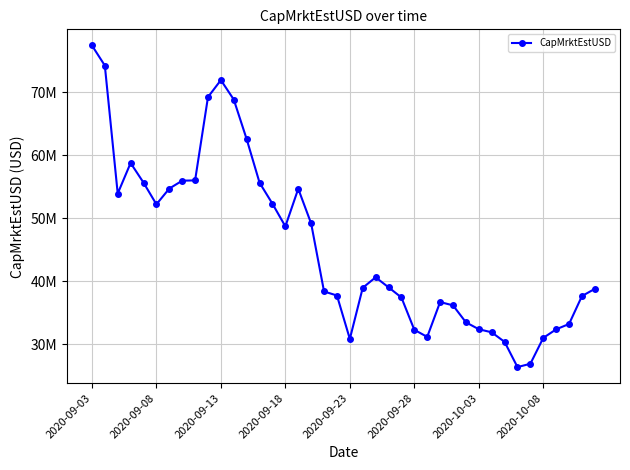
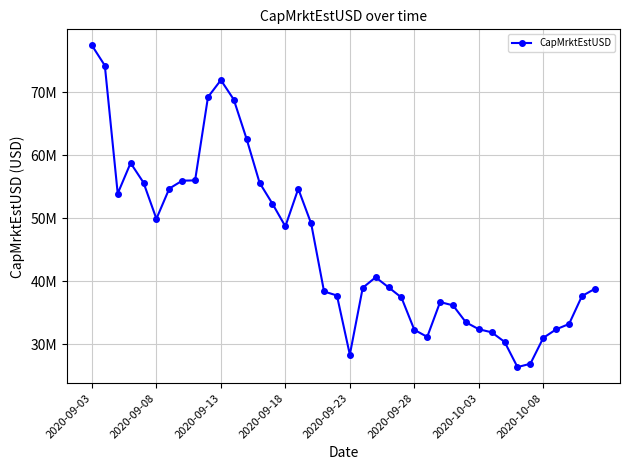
  {
    "2020-09-03": 77000000,
-   "2020-09-08": 52000000,
+   "2020-09-08": 50000000,
    "2020-09-13": 72000000,
    "2020-09-18": 49000000,
-   "2020-09-23": 31000000,
+   "2020-09-23": 28000000,
    "2020-09-28": 32000000,
    "2020-10-03": 32000000,
    "2020-10-08": 31000000
  }
